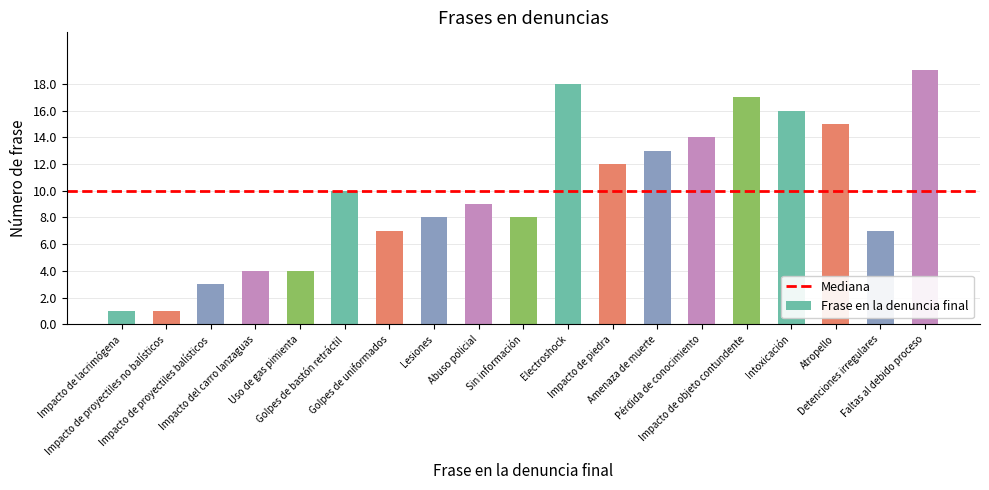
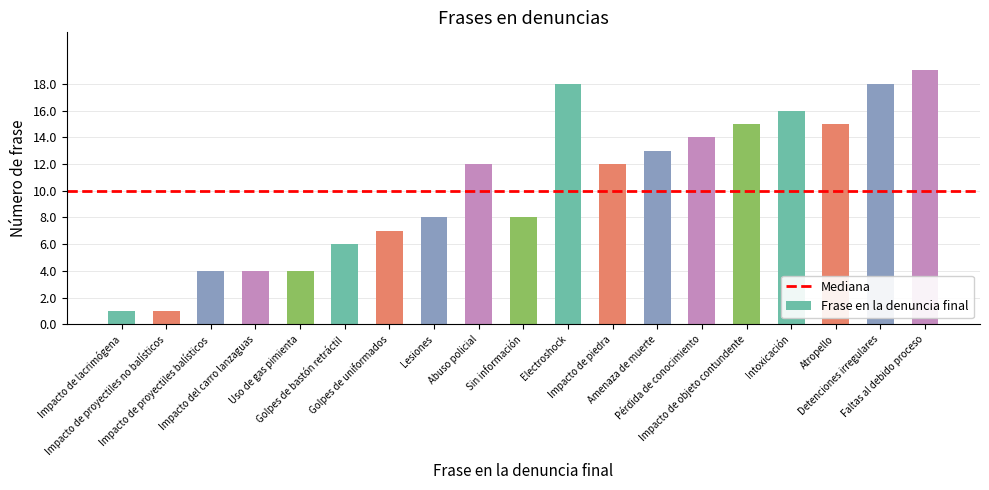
  {
    "Impacto de lacrimógena": 1,
    "Impacto de proyectiles no balísticos": 1,
-   "Impacto de proyectiles balísticos": 3,
+   "Impacto de proyectiles balísticos": 4,
    "Impacto del carro lanzaguas": 4,
    "Uso de gas pimienta": 4,
-   "Golpes de bastón retráctil": 10,
+   "Golpes de bastón retráctil": 6,
    "Golpes de uniformados": 7,
    "Lesiones": 8,
-   "Abuso policial": 9,
+   "Abuso policial": 12,
    "Sin información": 8,
    "Electroshock": 18,
    "Impacto de piedra": 12,
    "Amenaza de muerte": 13,
    "Pérdida de conocimiento": 14,
-   "Impacto de objeto contundente": 17,
+   "Impacto de objeto contundente": 15,
    "Intoxicación": 16,
    "Atropello": 15,
-   "Detenciones irregulares": 7,
+   "Detenciones irregulares": 18,
    "Faltas al debido proceso": 19
  }
